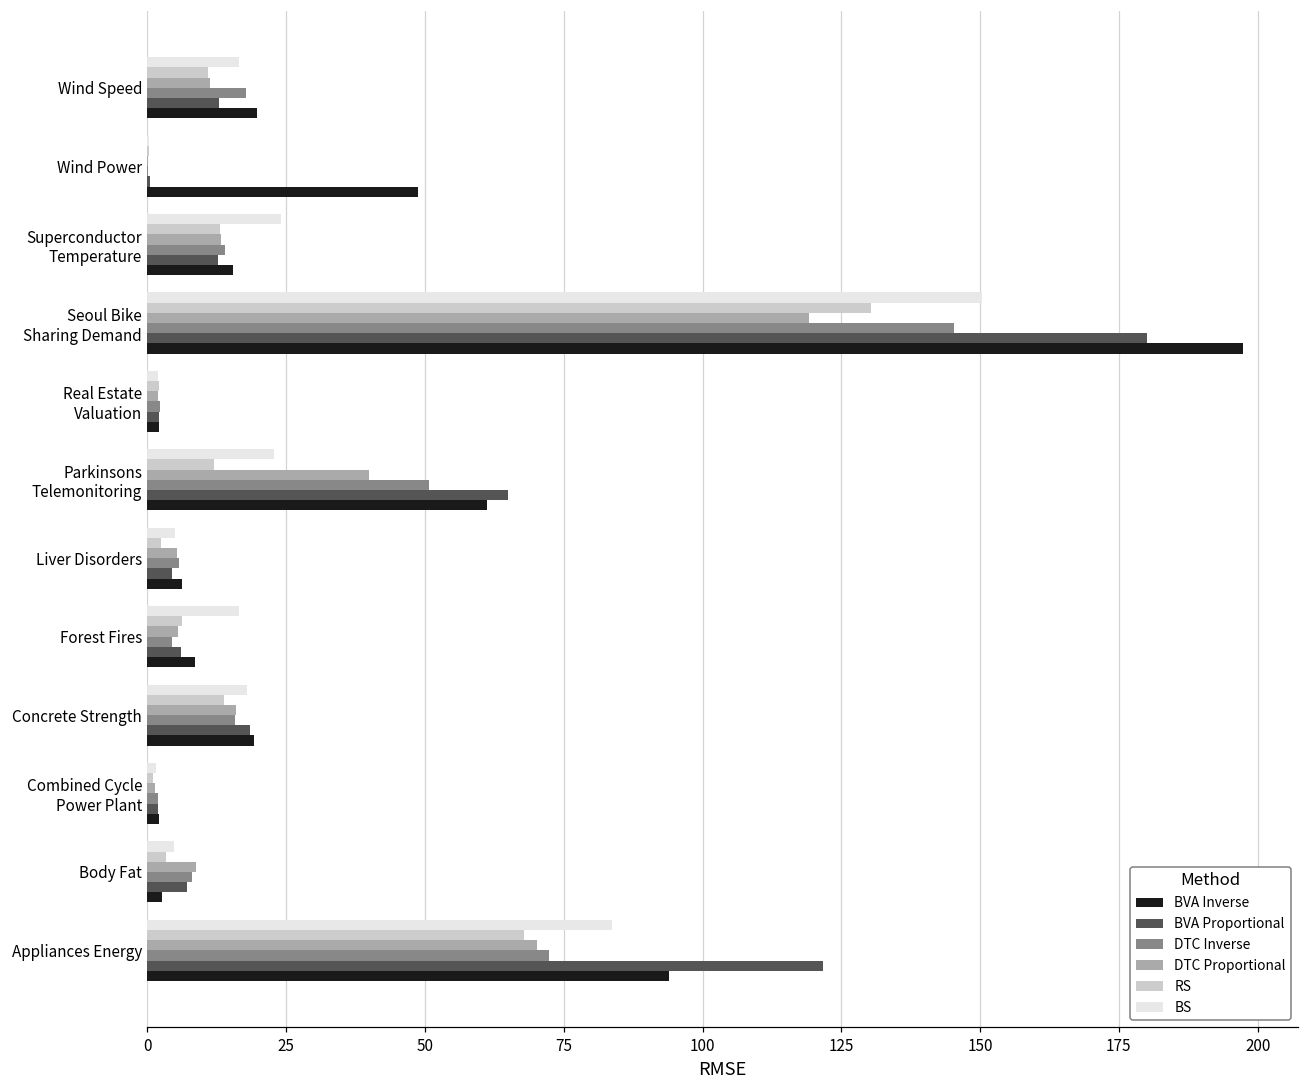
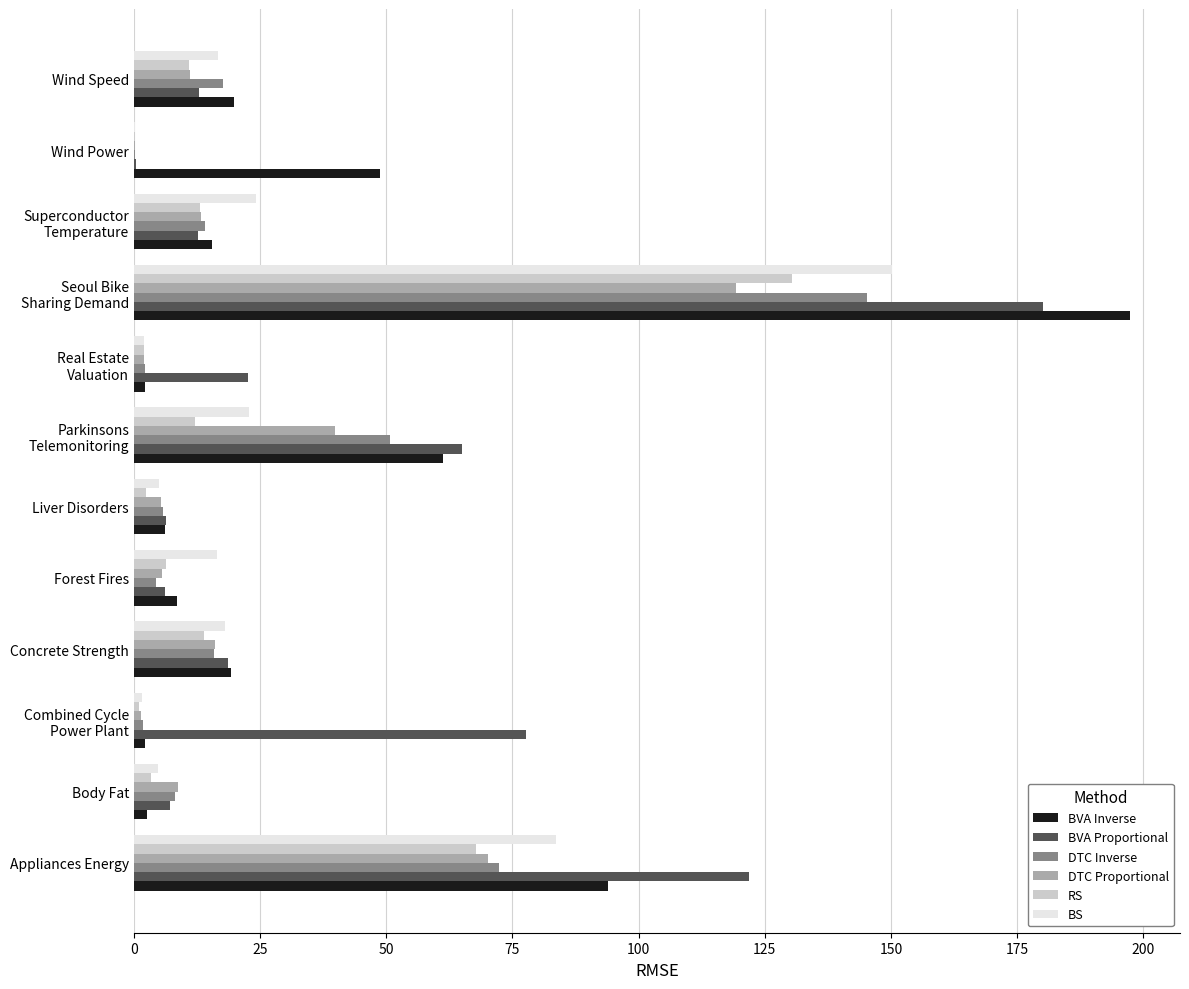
  {
    "BVA Inverse": {
      "Wind Speed": 20,
      "Wind Power": 49,
      "Superconductor Temperature": 15,
      "Seoul Bike Sharing Demand": 197,
      "Real Estate Valuation": 2,
      "Parkinsons Telemonitoring": 61,
      "Liver Disorders": 6,
      "Forest Fires": 9,
      "Concrete Strength": 19,
      "Combined Cycle Power Plant": 2,
      "Body Fat": 3,
      "Appliances Energy": 94
    },
    "BVA Proportional": {
      "Wind Speed": 13,
      "Superconductor Temperature": 13,
      "Seoul Bike Sharing Demand": 180,
-     "Real Estate Valuation": 2,
+     "Real Estate Valuation": 23,
      "Parkinsons Telemonitoring": 65,
-     "Liver Disorders": 5,
+     "Liver Disorders": 6,
      "Forest Fires": 6,
      "Concrete Strength": 19,
-     "Combined Cycle Power Plant": 2,
+     "Combined Cycle Power Plant": 78,
      "Body Fat": 7,
      "Appliances Energy": 122
    }
  }
